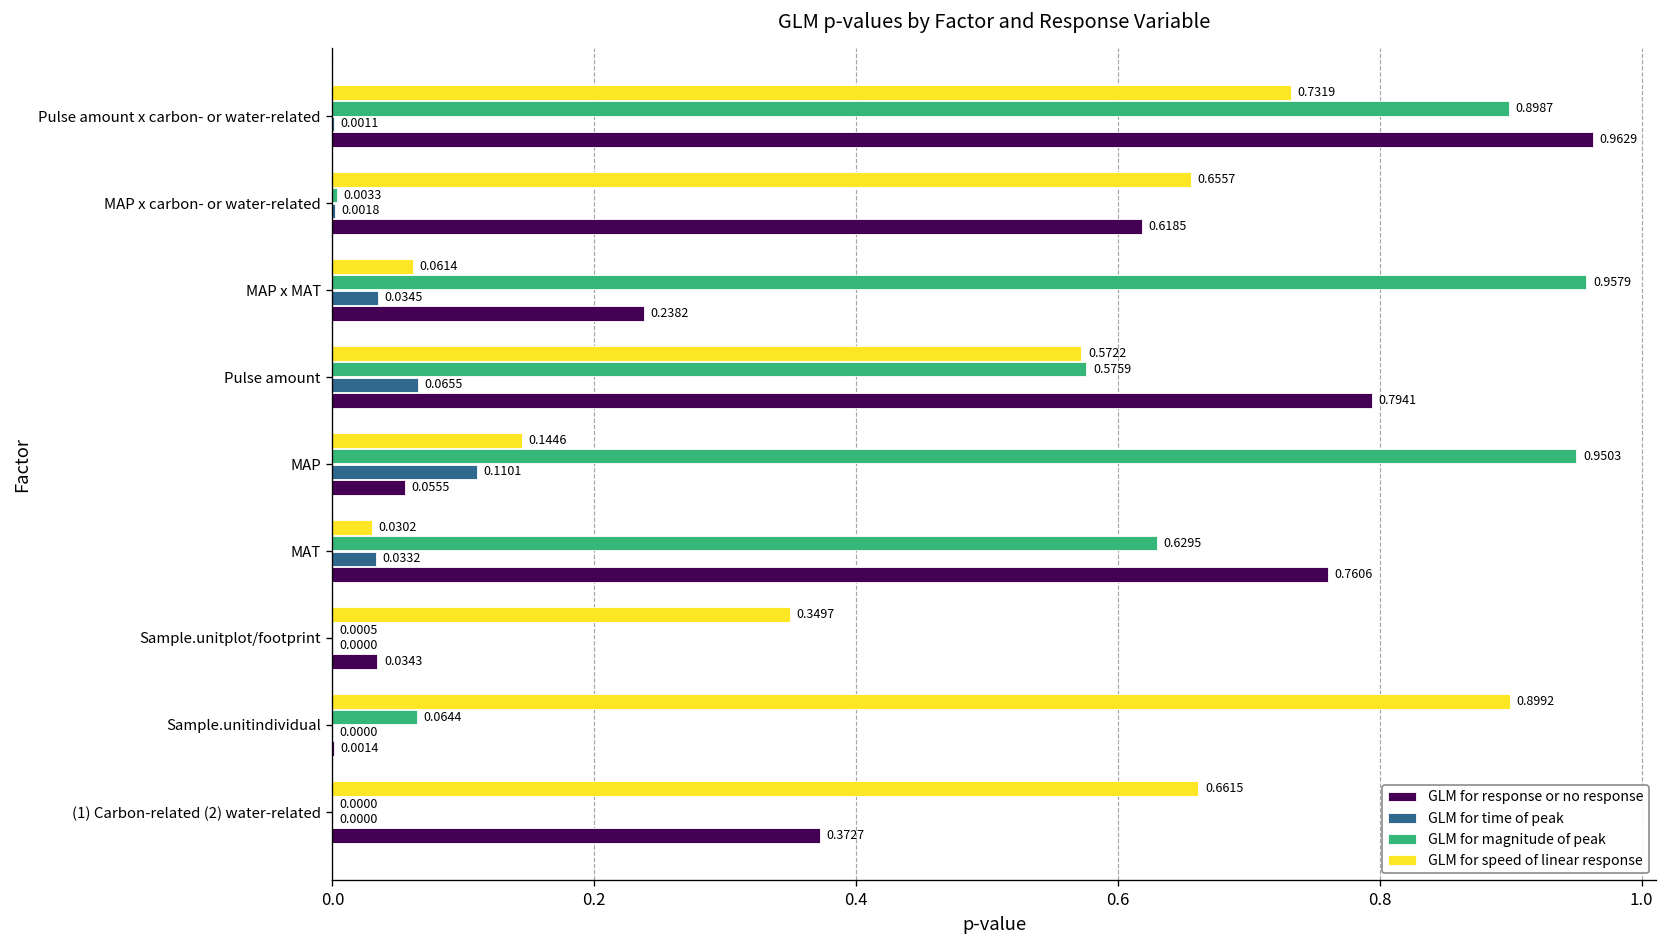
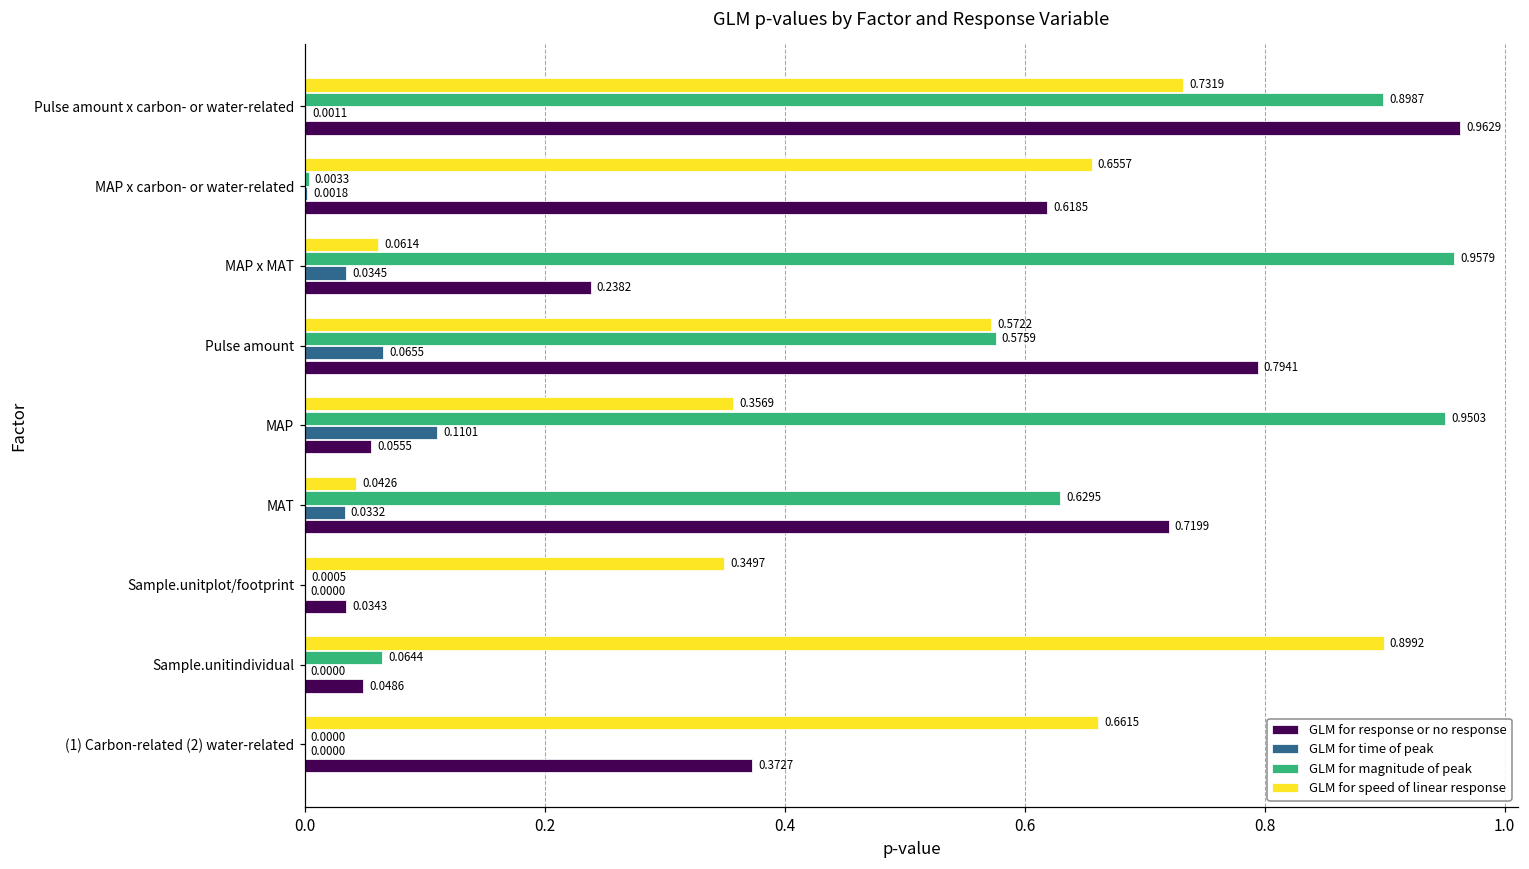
  {
    "GLM for response or no response": {
      "Pulse amount x carbon- or water-related": 0.9629,
      "MAP x carbon- or water-related": 0.6185,
      "MAP x MAT": 0.2382,
      "Pulse amount": 0.7941,
      "MAP": 0.0555,
-     "MAT": 0.7606,
+     "MAT": 0.7199,
      "Sample.unitplot/footprint": 0.0343,
-     "Sample.unitindividual": 0.0014,
+     "Sample.unitindividual": 0.0486,
      "(1) Carbon-related (2) water-related": 0.3727
    },
    "GLM for time of peak": {
      "Pulse amount x carbon- or water-related": 0.0011,
      "MAP x carbon- or water-related": 0.0018,
      "MAP x MAT": 0.0345,
      "Pulse amount": 0.0655,
      "MAP": 0.1101,
      "MAT": 0.0332,
      "Sample.unitplot/footprint": 0.0000,
      "Sample.unitindividual": 0.0000,
      "(1) Carbon-related (2) water-related": 0.0000
    },
    "GLM for magnitude of peak": {
      "Pulse amount x carbon- or water-related": 0.8987,
      "MAP x carbon- or water-related": 0.0033,
      "MAP x MAT": 0.9579,
      "Pulse amount": 0.5759,
      "MAP": 0.9503,
      "MAT": 0.6295,
      "Sample.unitplot/footprint": 0.0005,
      "Sample.unitindividual": 0.0644,
      "(1) Carbon-related (2) water-related": 0.0000
    },
    "GLM for speed of linear response": {
      "Pulse amount x carbon- or water-related": 0.7319,
      "MAP x carbon- or water-related": 0.6557,
      "MAP x MAT": 0.0614,
      "Pulse amount": 0.5722,
-     "MAP": 0.1446,
-     "MAT": 0.0302,
+     "MAP": 0.3569,
+     "MAT": 0.0426,
      "Sample.unitplot/footprint": 0.3497,
      "Sample.unitindividual": 0.8992,
      "(1) Carbon-related (2) water-related": 0.6615
    }
  }
